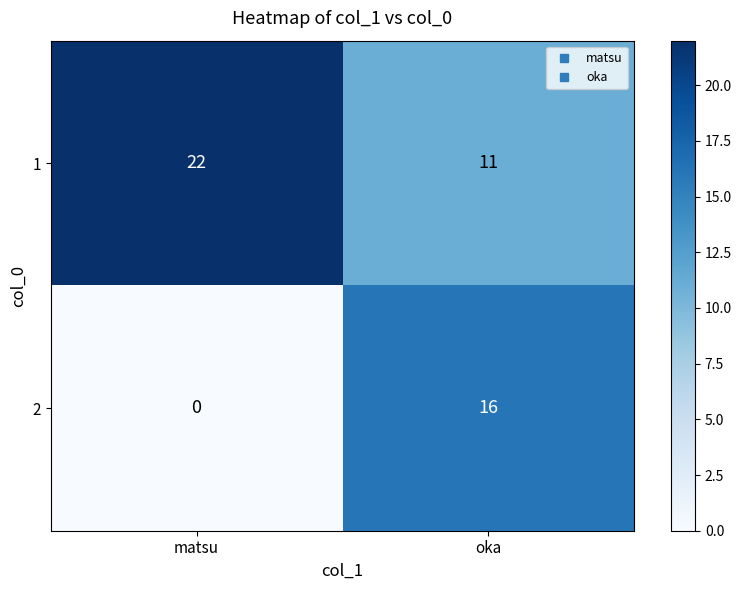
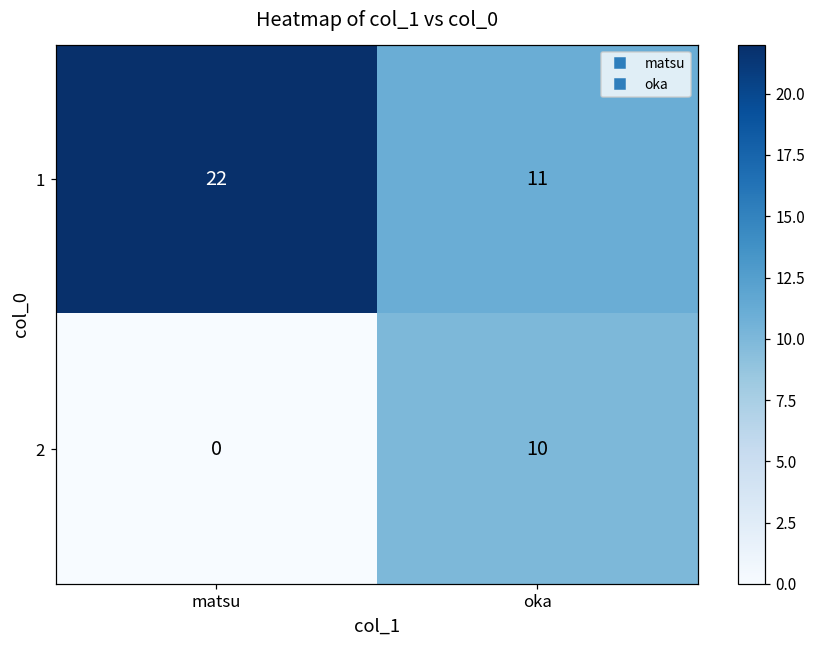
  {
    "1": {
      "matsu": 22,
      "oka": 11
    },
    "2": {
      "matsu": 0,
-     "oka": 16
+     "oka": 10
    }
  }
